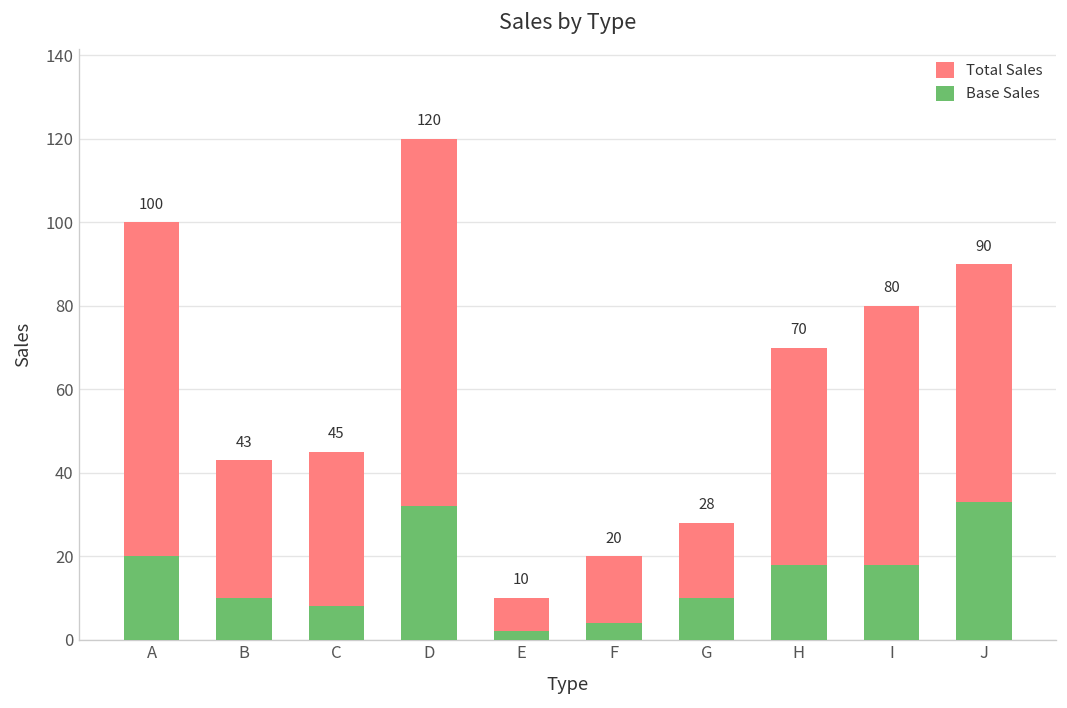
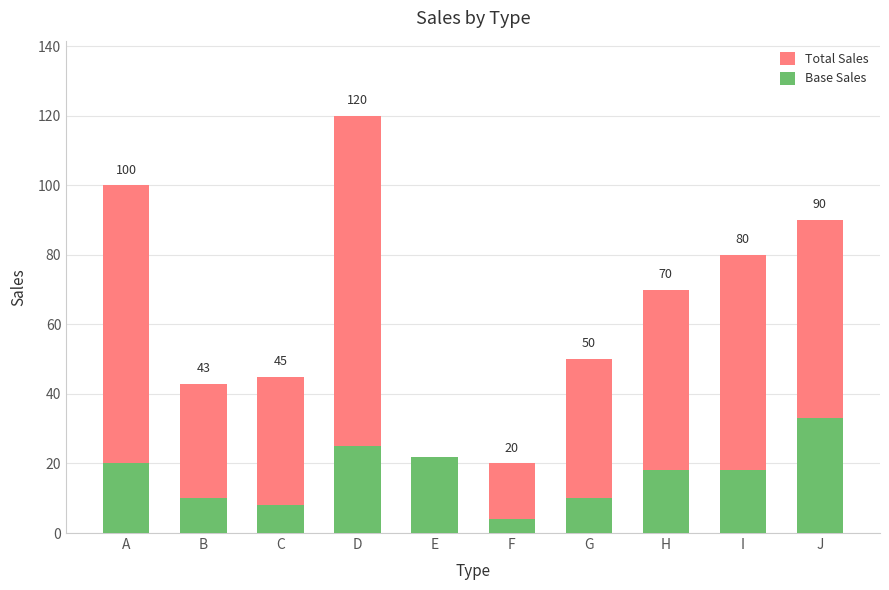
  {
    "Total Sales": {
      "A": 100,
      "B": 43,
      "C": 45,
      "D": 120,
      "F": 20,
-     "G": 28,
+     "G": 50,
      "H": 70,
      "I": 80,
      "J": 90
    },
    "Base Sales": {
-     "D": 32,
-     "E": 2
+     "D": 25,
+     "E": 22
    }
  }
